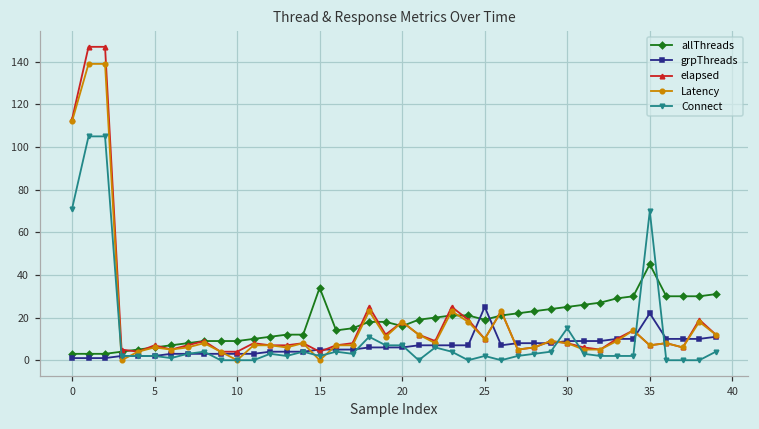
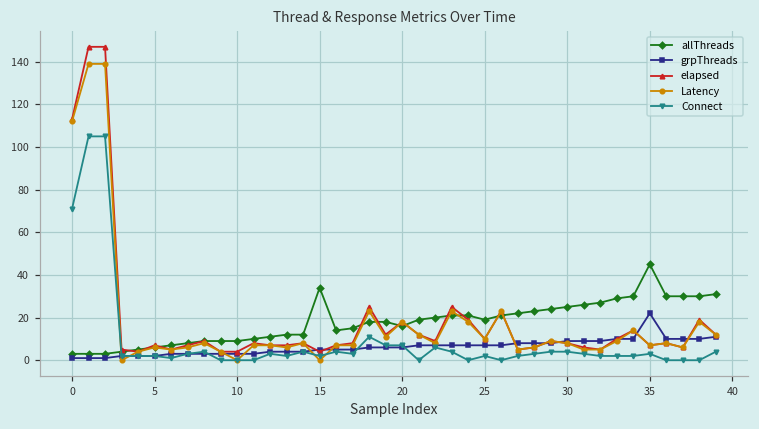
  {
    "allThreads": {
      "0": 3,
      "10": 9,
      "15": 34,
      "20": 16,
      "25": 19,
      "30": 25,
      "35": 45
    },
    "grpThreads": {
      "0": 1,
-     "25": 25,
+     "25": 7,
      "35": 22
    },
    "Latency": {
      "15": 0
    },
    "Connect": {
      "0": 71,
      "15": 2,
      "25": 2,
-     "30": 15,
-     "35": 70
+     "30": 4,
+     "35": 3
    }
  }
